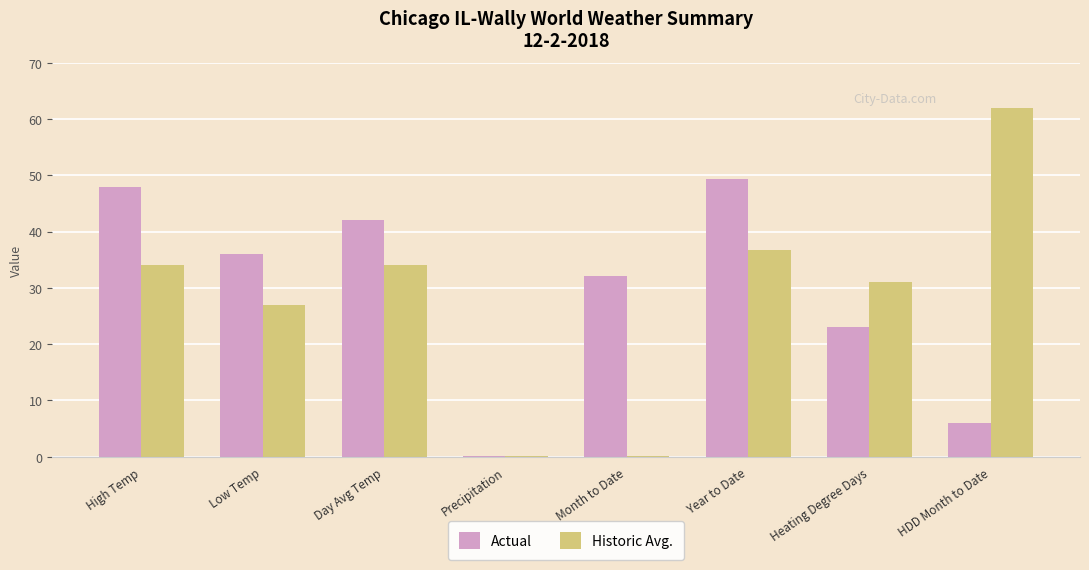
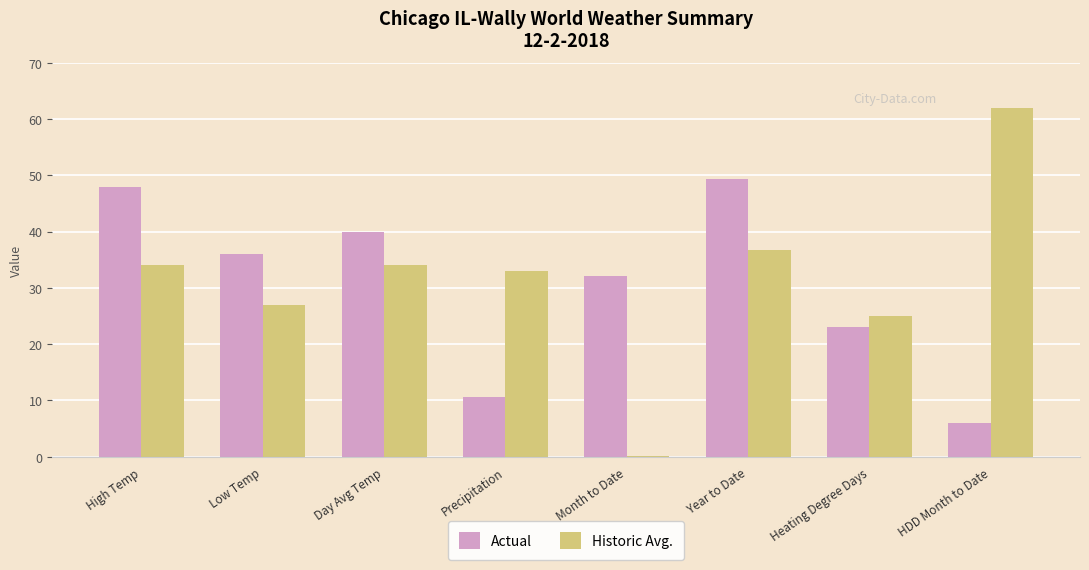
  {
    "Actual": {
      "High Temp": 48,
      "Low Temp": 36,
-     "Day Avg Temp": 42,
-     "Precipitation": 0,
+     "Day Avg Temp": 40,
+     "Precipitation": 11,
      "Month to Date": 32,
      "Year to Date": 49,
      "Heating Degree Days": 23,
      "HDD Month to Date": 6
    },
    "Historic Avg.": {
      "High Temp": 34,
      "Low Temp": 27,
      "Day Avg Temp": 34,
-     "Precipitation": 0,
+     "Precipitation": 33,
      "Year to Date": 37,
-     "Heating Degree Days": 31,
+     "Heating Degree Days": 25,
      "HDD Month to Date": 62
    }
  }
